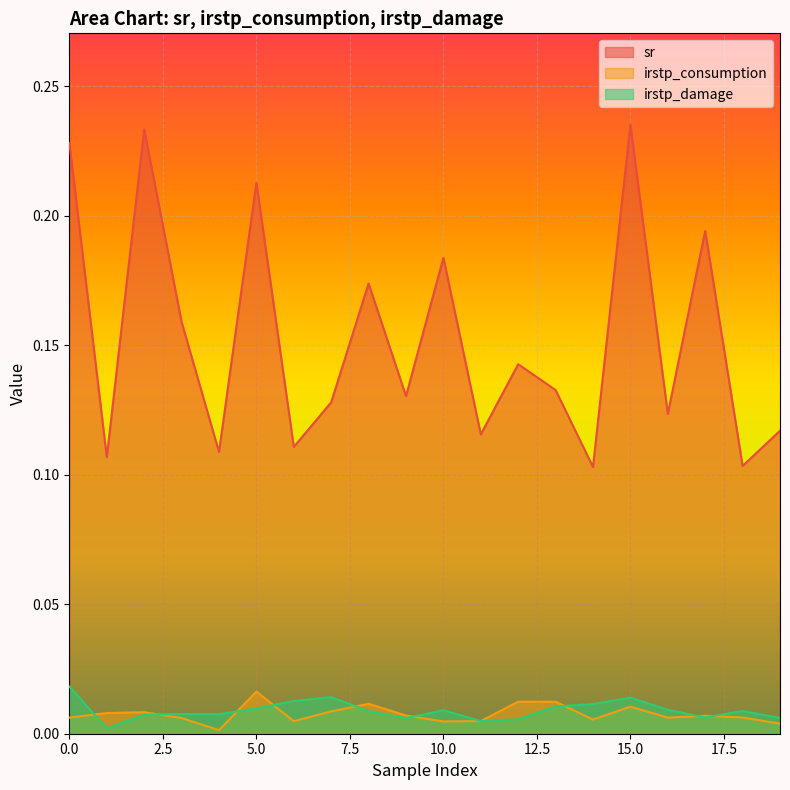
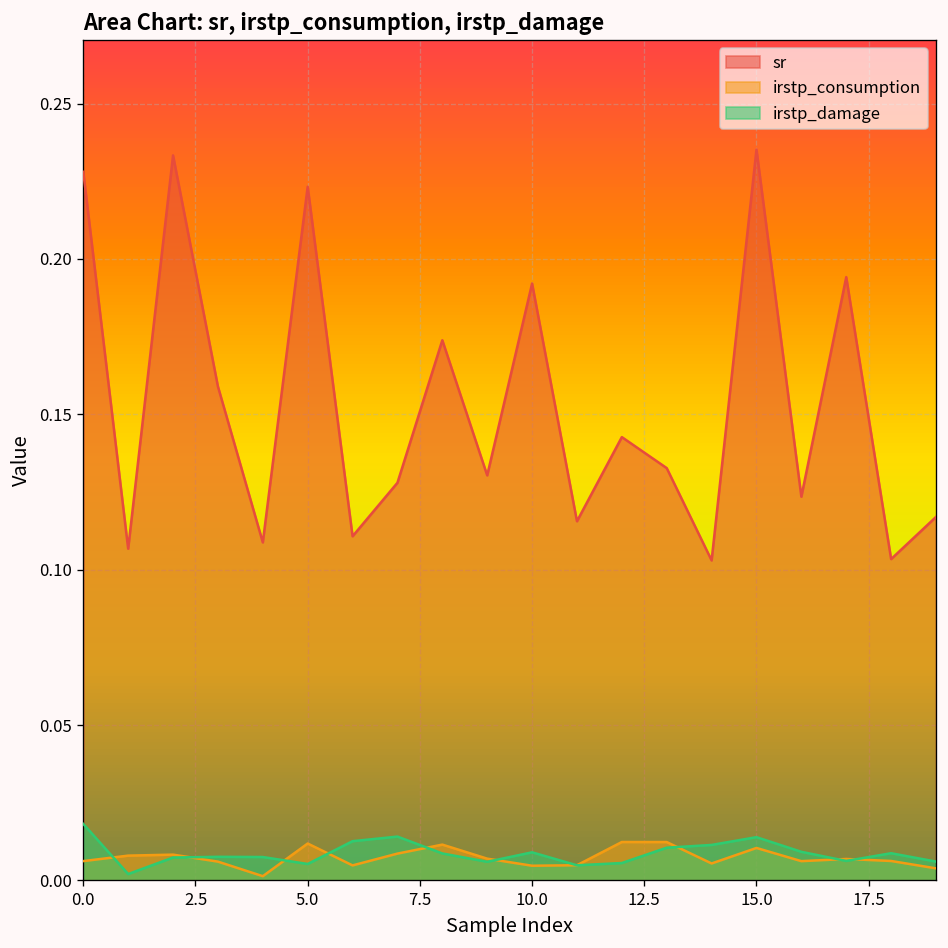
  {
    "sr": {
      "0.0": 0.228,
-     "5.0": 0.213,
-     "10.0": 0.184,
+     "5.0": 0.223,
+     "10.0": 0.192,
      "15.0": 0.235
    },
    "irstp_consumption": {
      "0.0": 0.006,
-     "5.0": 0.016,
+     "5.0": 0.012,
      "10.0": 0.005,
      "15.0": 0.010
    },
    "irstp_damage": {
      "0.0": 0.018,
-     "5.0": 0.010,
+     "5.0": 0.005,
      "10.0": 0.009,
      "15.0": 0.014
    }
  }
